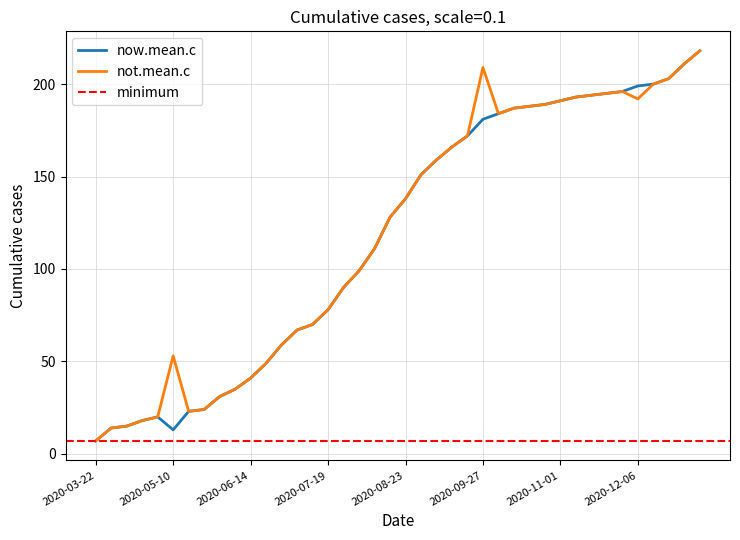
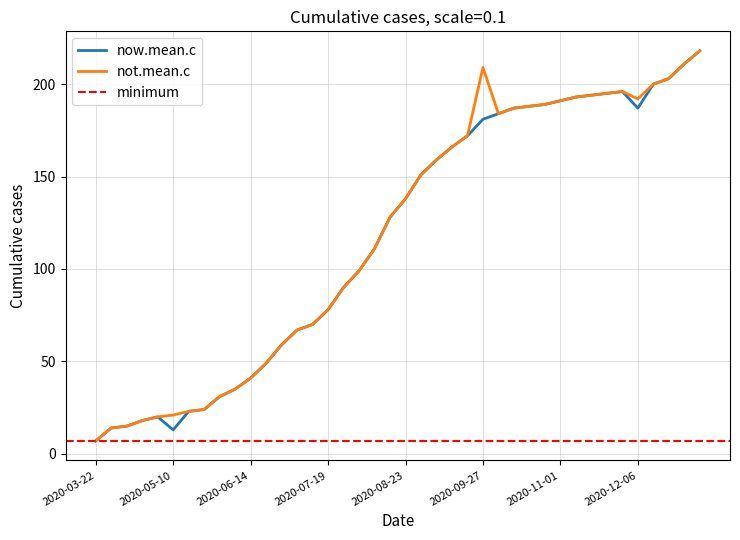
  {
    "now.mean.c": {
      "2020-05-10": 13,
      "2020-09-27": 181,
-     "2020-12-06": 199
+     "2020-12-06": 187
    },
    "not.mean.c": {
-     "2020-05-10": 53,
+     "2020-05-10": 21,
      "2020-09-27": 209,
      "2020-12-06": 192
    }
  }
